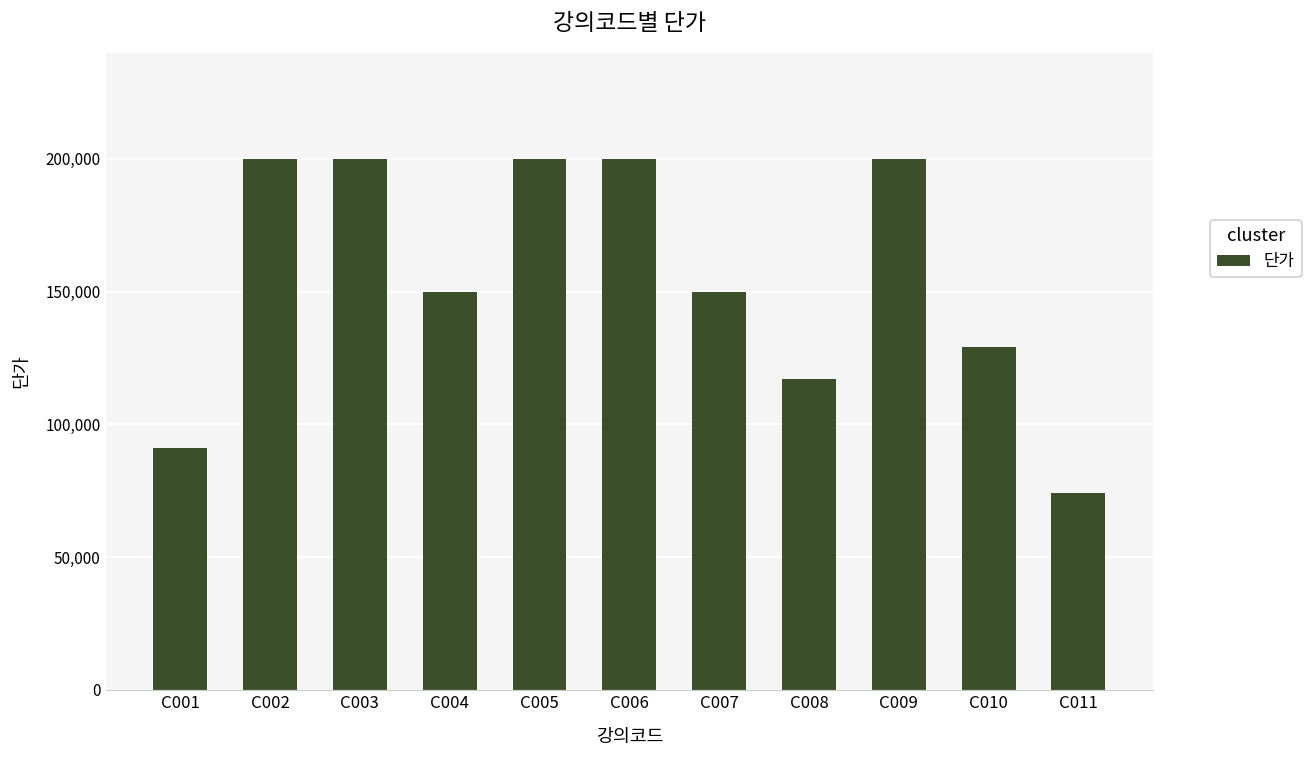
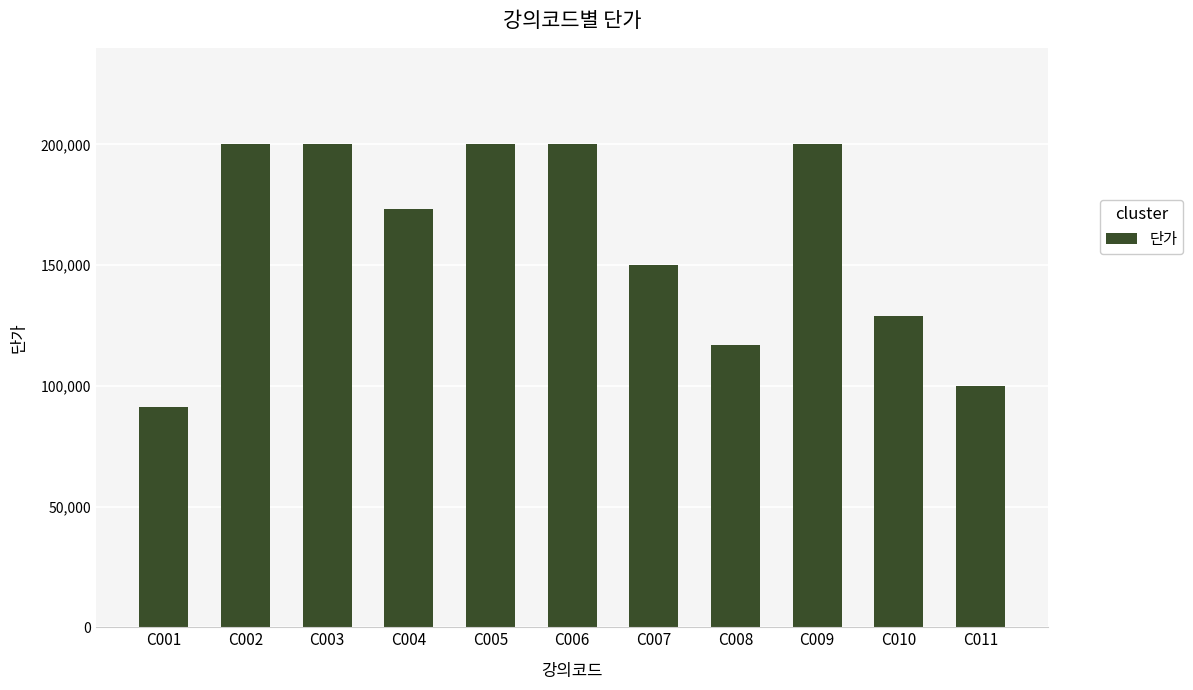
  {
    "C001": "91,000",
    "C002": "200,000",
    "C003": "200,000",
-   "C004": "150,000",
+   "C004": "173,000",
    "C005": "200,000",
    "C006": "200,000",
    "C007": "150,000",
    "C008": "117,000",
    "C009": "200,000",
    "C010": "129,000",
-   "C011": "74,000"
+   "C011": "100,000"
  }
